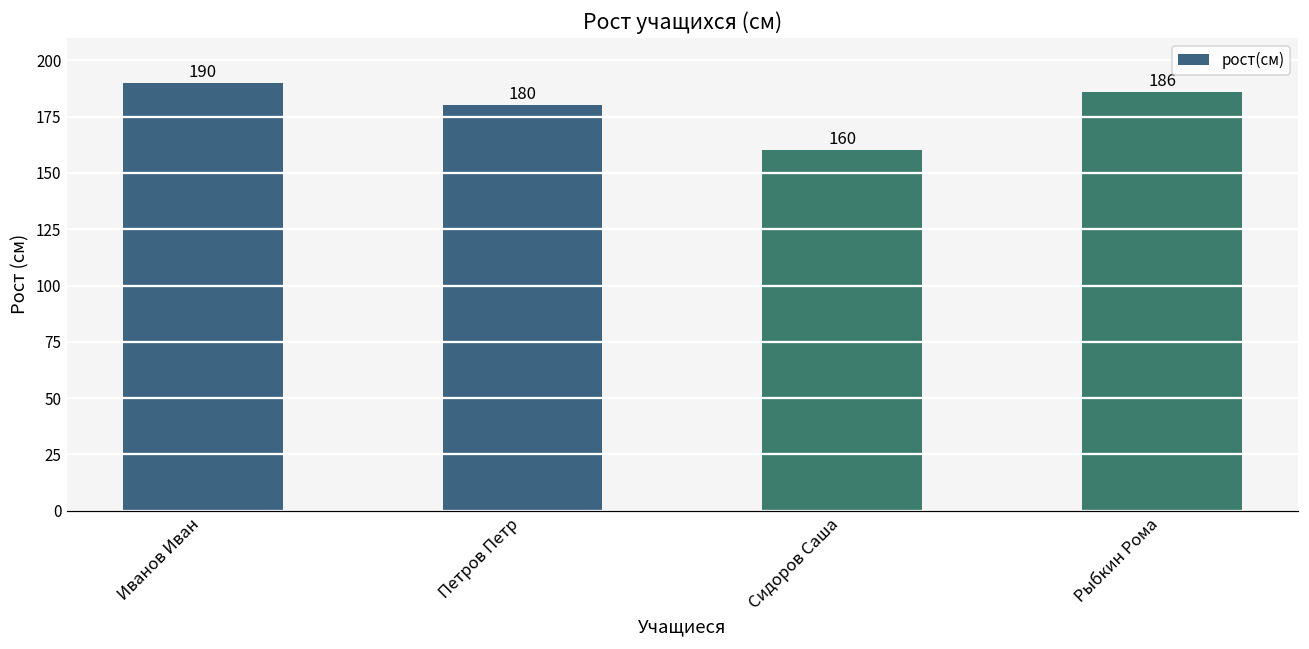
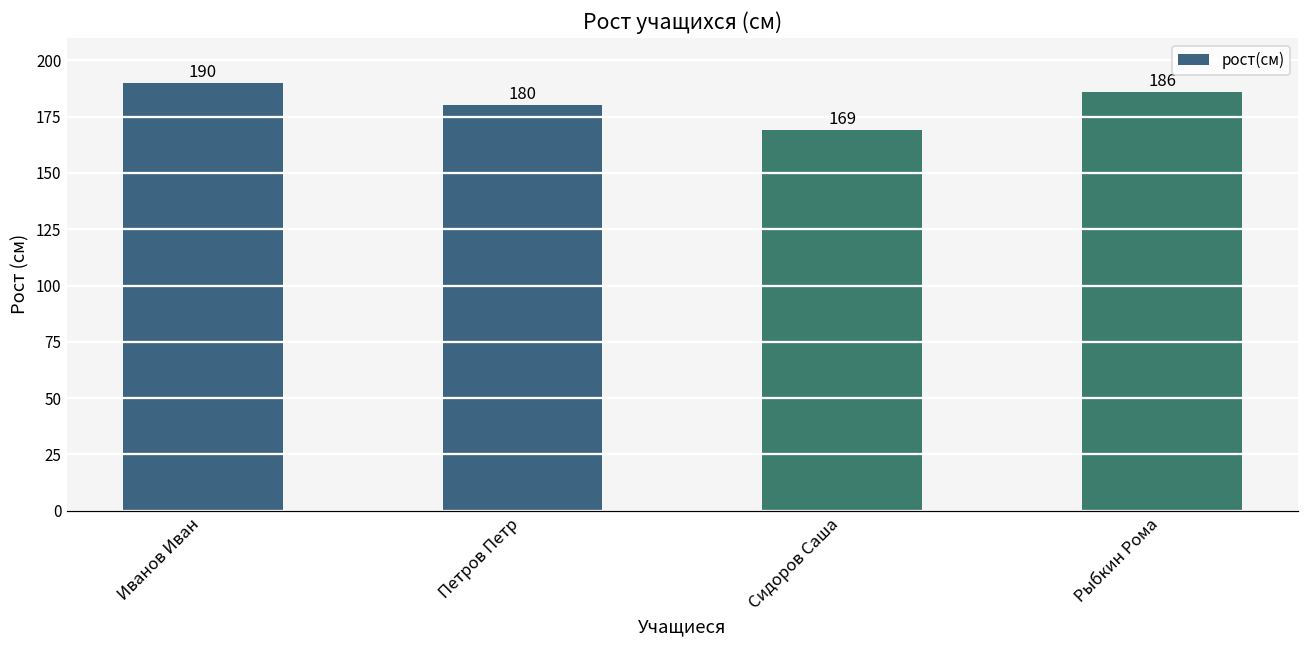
  {
    "Иванов Иван": 190,
    "Петров Петр": 180,
-   "Сидоров Саша": 160
+   "Сидоров Саша": 169
  }
